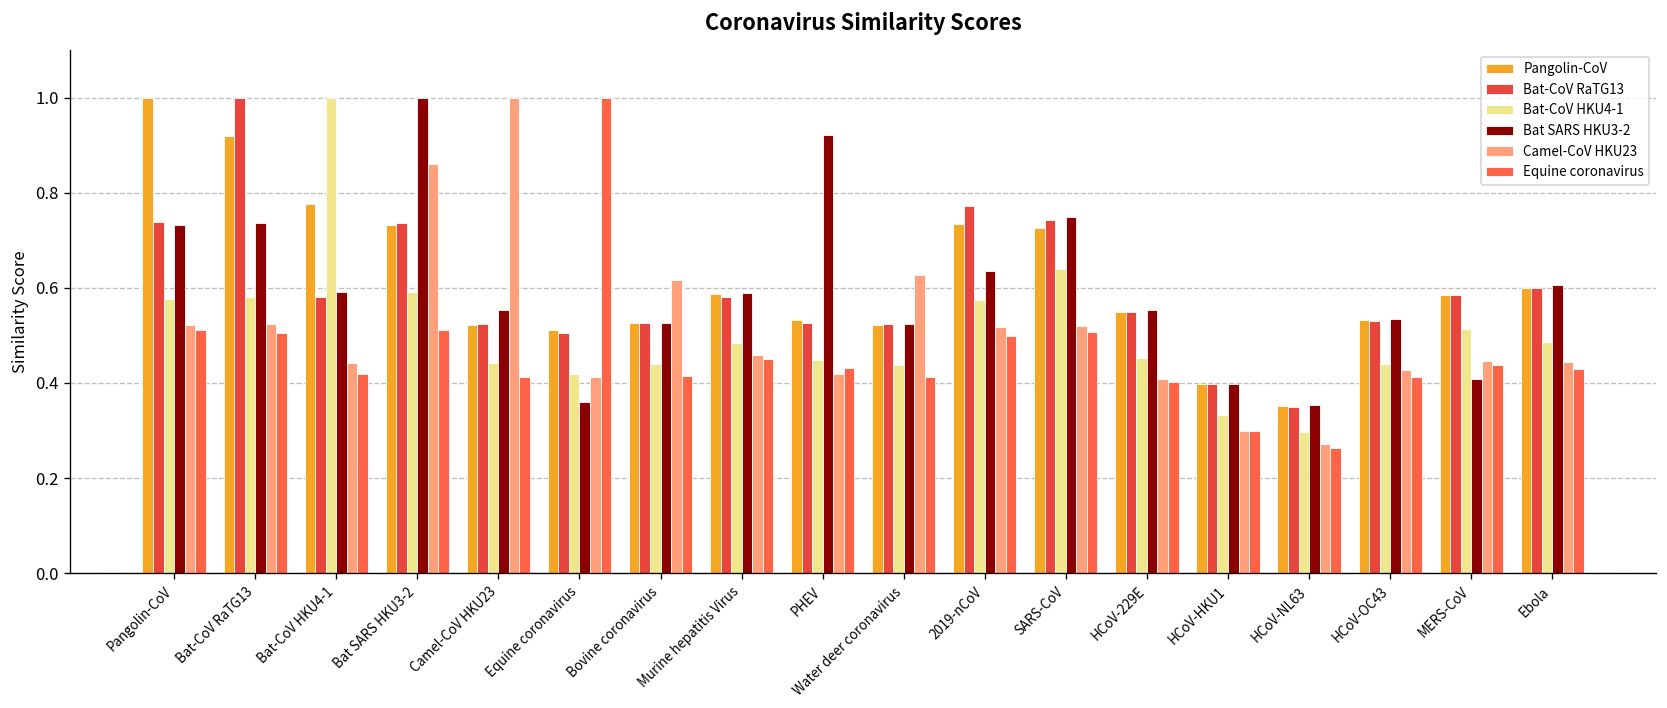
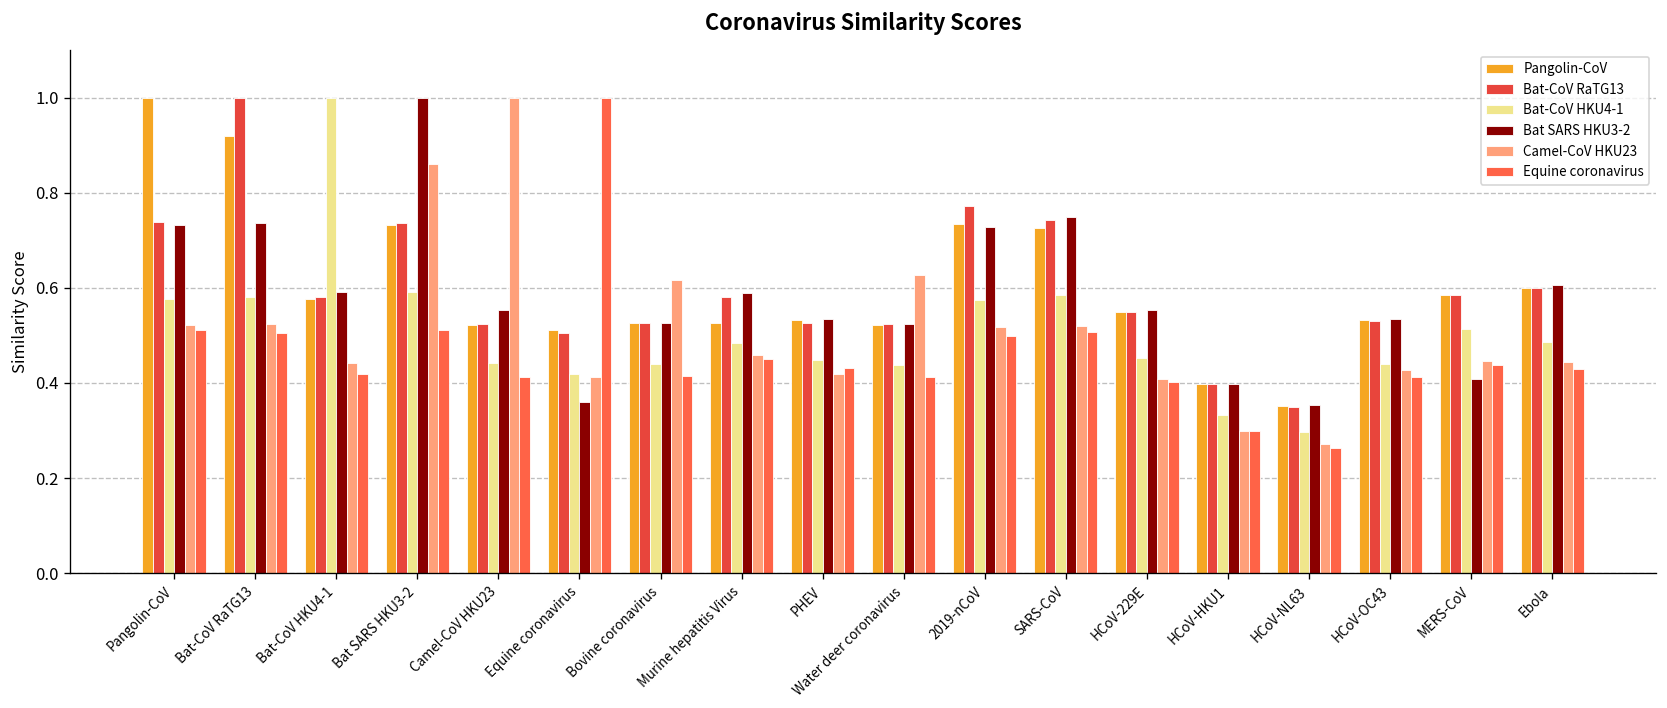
  {
    "Pangolin-CoV": {
      "Pangolin-CoV": 1.00,
      "Bat-CoV RaTG13": 0.92,
-     "Bat-CoV HKU4-1": 0.78,
+     "Bat-CoV HKU4-1": 0.58,
      "Bat SARS HKU3-2": 0.73,
      "Camel-CoV HKU23": 0.52,
      "Equine coronavirus": 0.51,
      "Bovine coronavirus": 0.53,
-     "Murine hepatitis Virus": 0.59,
+     "Murine hepatitis Virus": 0.53,
      "PHEV": 0.53,
      "Water deer coronavirus": 0.52,
      "2019-nCoV": 0.73,
      "SARS-CoV": 0.73,
      "HCoV-229E": 0.55,
      "HCoV-HKU1": 0.40,
      "HCoV-NL63": 0.35,
      "HCoV-OC43": 0.53,
      "MERS-CoV": 0.59,
      "Ebola": 0.60
    },
    "Bat-CoV HKU4-1": {
      "Pangolin-CoV": 0.58,
      "Bat-CoV RaTG13": 0.58,
      "Bat-CoV HKU4-1": 1.00,
      "Bat SARS HKU3-2": 0.59,
      "Camel-CoV HKU23": 0.44,
      "Equine coronavirus": 0.42,
      "Bovine coronavirus": 0.44,
      "Murine hepatitis Virus": 0.48,
      "PHEV": 0.45,
      "Water deer coronavirus": 0.44,
      "2019-nCoV": 0.57,
-     "SARS-CoV": 0.64,
+     "SARS-CoV": 0.59,
      "HCoV-229E": 0.45,
      "HCoV-HKU1": 0.33,
      "HCoV-NL63": 0.30,
      "HCoV-OC43": 0.44,
      "MERS-CoV": 0.51,
      "Ebola": 0.49
    },
    "Bat SARS HKU3-2": {
      "Pangolin-CoV": 0.73,
      "Bat-CoV RaTG13": 0.74,
      "Bat-CoV HKU4-1": 0.59,
      "Bat SARS HKU3-2": 1.00,
      "Camel-CoV HKU23": 0.55,
      "Equine coronavirus": 0.36,
      "Bovine coronavirus": 0.53,
      "Murine hepatitis Virus": 0.59,
-     "PHEV": 0.92,
+     "PHEV": 0.53,
      "Water deer coronavirus": 0.52,
-     "2019-nCoV": 0.64,
+     "2019-nCoV": 0.73,
      "SARS-CoV": 0.75,
      "HCoV-229E": 0.55,
      "HCoV-HKU1": 0.40,
      "HCoV-NL63": 0.35,
      "HCoV-OC43": 0.53,
      "MERS-CoV": 0.41,
      "Ebola": 0.61
    },
    "Camel-CoV HKU23": {
      "Pangolin-CoV": 0.52,
      "Bat-CoV RaTG13": 0.52,
      "Bat-CoV HKU4-1": 0.44,
      "Bat SARS HKU3-2": 0.86,
      "Camel-CoV HKU23": 1.00,
      "Equine coronavirus": 0.41,
      "Bovine coronavirus": 0.62,
      "Murine hepatitis Virus": 0.46,
      "PHEV": 0.42,
      "Water deer coronavirus": 0.63,
      "2019-nCoV": 0.52,
      "SARS-CoV": 0.52,
      "HCoV-229E": 0.41,
      "HCoV-HKU1": 0.30,
      "HCoV-NL63": 0.27,
      "HCoV-OC43": 0.43,
      "MERS-CoV": 0.45,
      "Ebola": 0.44
    }
  }
